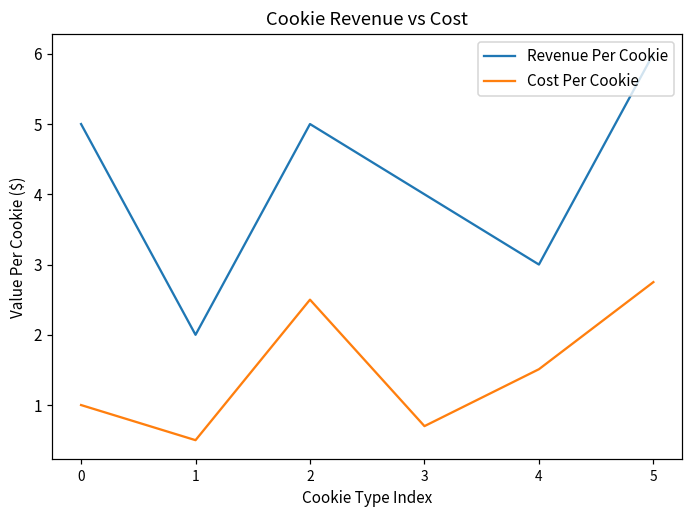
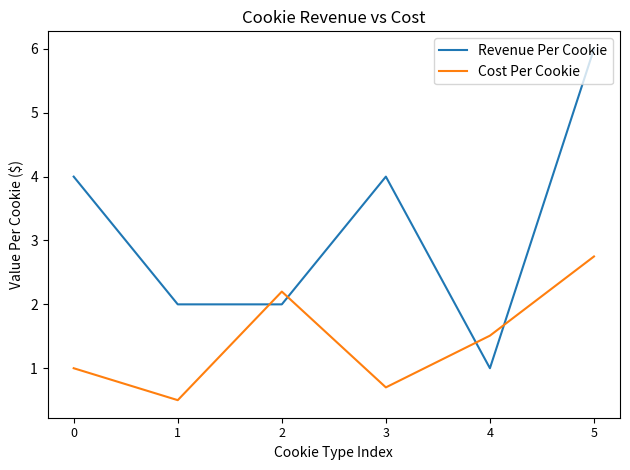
  {
    "Revenue Per Cookie": {
-     "0": 5,
+     "0": 4,
      "1": 2,
-     "2": 5,
+     "2": 2,
      "3": 4,
-     "4": 3
+     "4": 1
    },
    "Cost Per Cookie": {
      "0": 1.0,
      "1": 0.5,
-     "2": 2.5,
+     "2": 2.2,
      "3": 0.7,
      "4": 1.5,
      "5": 2.8
    }
  }
